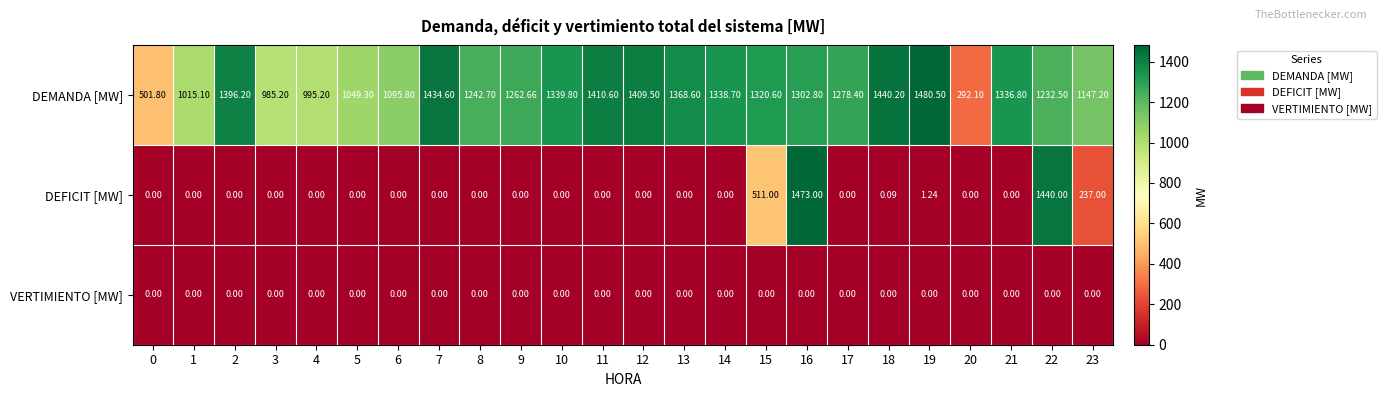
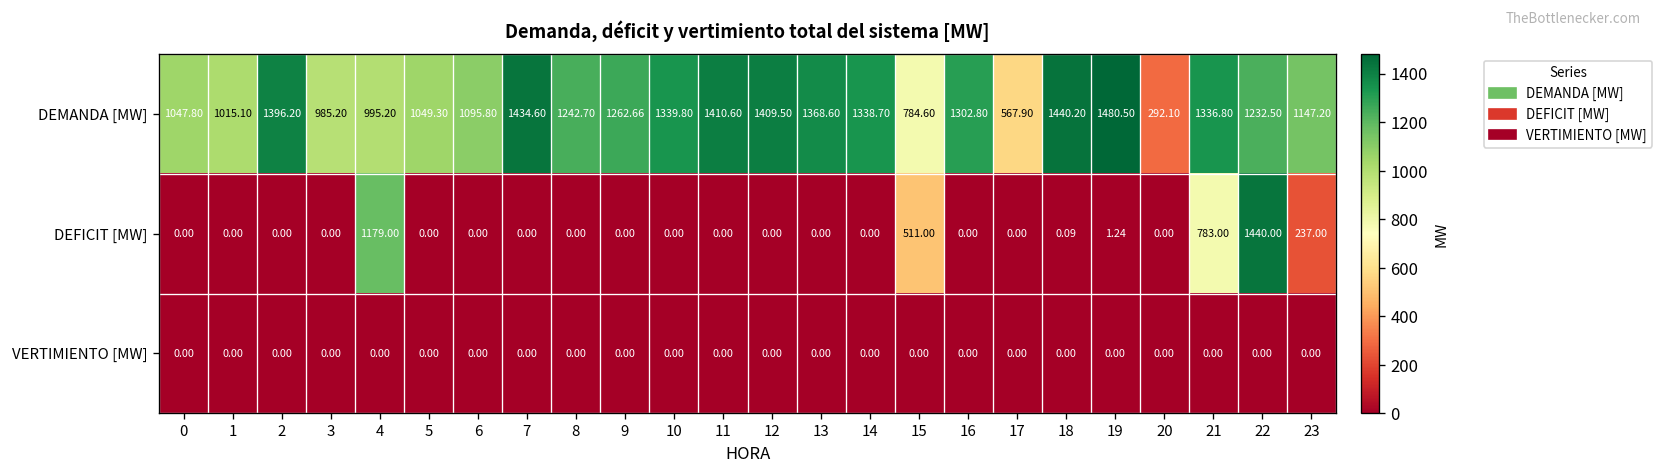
  {
    "DEMANDA [MW]": {
-     "0": 501.80,
+     "0": 1047.80,
      "1": 1015.10,
      "2": 1396.20,
      "3": 985.20,
      "4": 995.20,
      "5": 1049.30,
      "6": 1095.80,
      "7": 1434.60,
      "8": 1242.70,
      "9": 1262.66,
      "10": 1339.80,
      "11": 1410.60,
      "12": 1409.50,
      "13": 1368.60,
      "14": 1338.70,
-     "15": 1320.60,
+     "15": 784.60,
      "16": 1302.80,
-     "17": 1278.40,
+     "17": 567.90,
      "18": 1440.20,
      "19": 1480.50,
      "20": 292.10,
      "21": 1336.80,
      "22": 1232.50,
      "23": 1147.20
    },
    "DEFICIT [MW]": {
      "0": 0.00,
      "1": 0.00,
      "2": 0.00,
      "3": 0.00,
-     "4": 0.00,
+     "4": 1179.00,
      "5": 0.00,
      "6": 0.00,
      "7": 0.00,
      "8": 0.00,
      "9": 0.00,
      "10": 0.00,
      "11": 0.00,
      "12": 0.00,
      "13": 0.00,
      "14": 0.00,
      "15": 511.00,
-     "16": 1473.00,
+     "16": 0.00,
      "17": 0.00,
      "18": 0.09,
      "19": 1.24,
      "20": 0.00,
-     "21": 0.00,
+     "21": 783.00,
      "22": 1440.00,
      "23": 237.00
    },
    "VERTIMIENTO [MW]": {
      "0": 0.00,
      "1": 0.00,
      "2": 0.00,
      "3": 0.00,
      "4": 0.00,
      "5": 0.00,
      "6": 0.00,
      "7": 0.00,
      "8": 0.00,
      "9": 0.00,
      "10": 0.00,
      "11": 0.00,
      "12": 0.00,
      "13": 0.00,
      "14": 0.00,
      "15": 0.00,
      "16": 0.00,
      "17": 0.00,
      "18": 0.00,
      "19": 0.00,
      "20": 0.00,
      "21": 0.00,
      "22": 0.00,
      "23": 0.00
    }
  }
